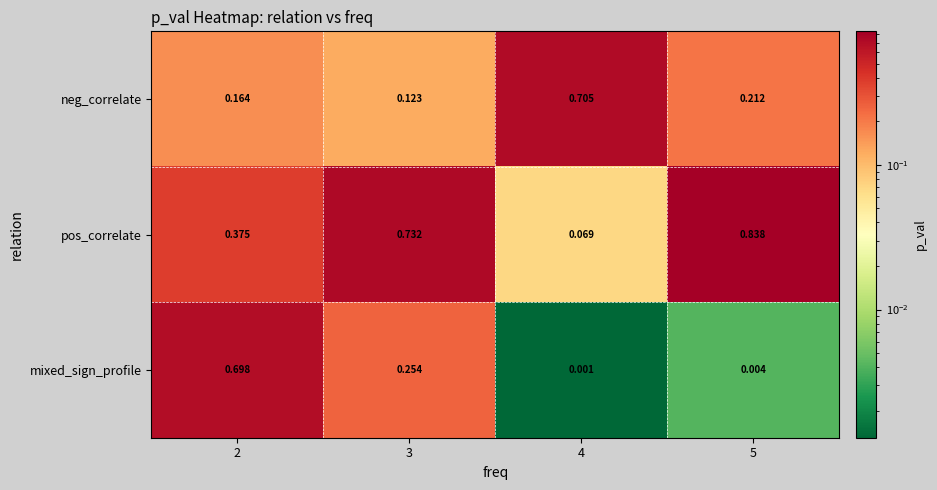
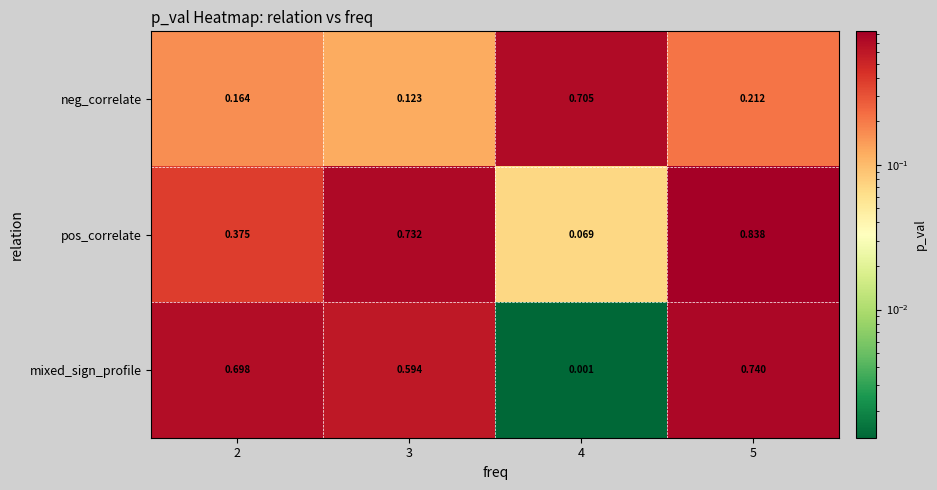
  {
    "neg_correlate": {
      "2": 0.164,
      "3": 0.123,
      "4": 0.705,
      "5": 0.212
    },
    "pos_correlate": {
      "2": 0.375,
      "3": 0.732,
      "4": 0.069,
      "5": 0.838
    },
    "mixed_sign_profile": {
      "2": 0.698,
-     "3": 0.254,
+     "3": 0.594,
      "4": 0.001,
-     "5": 0.004
+     "5": 0.740
    }
  }
